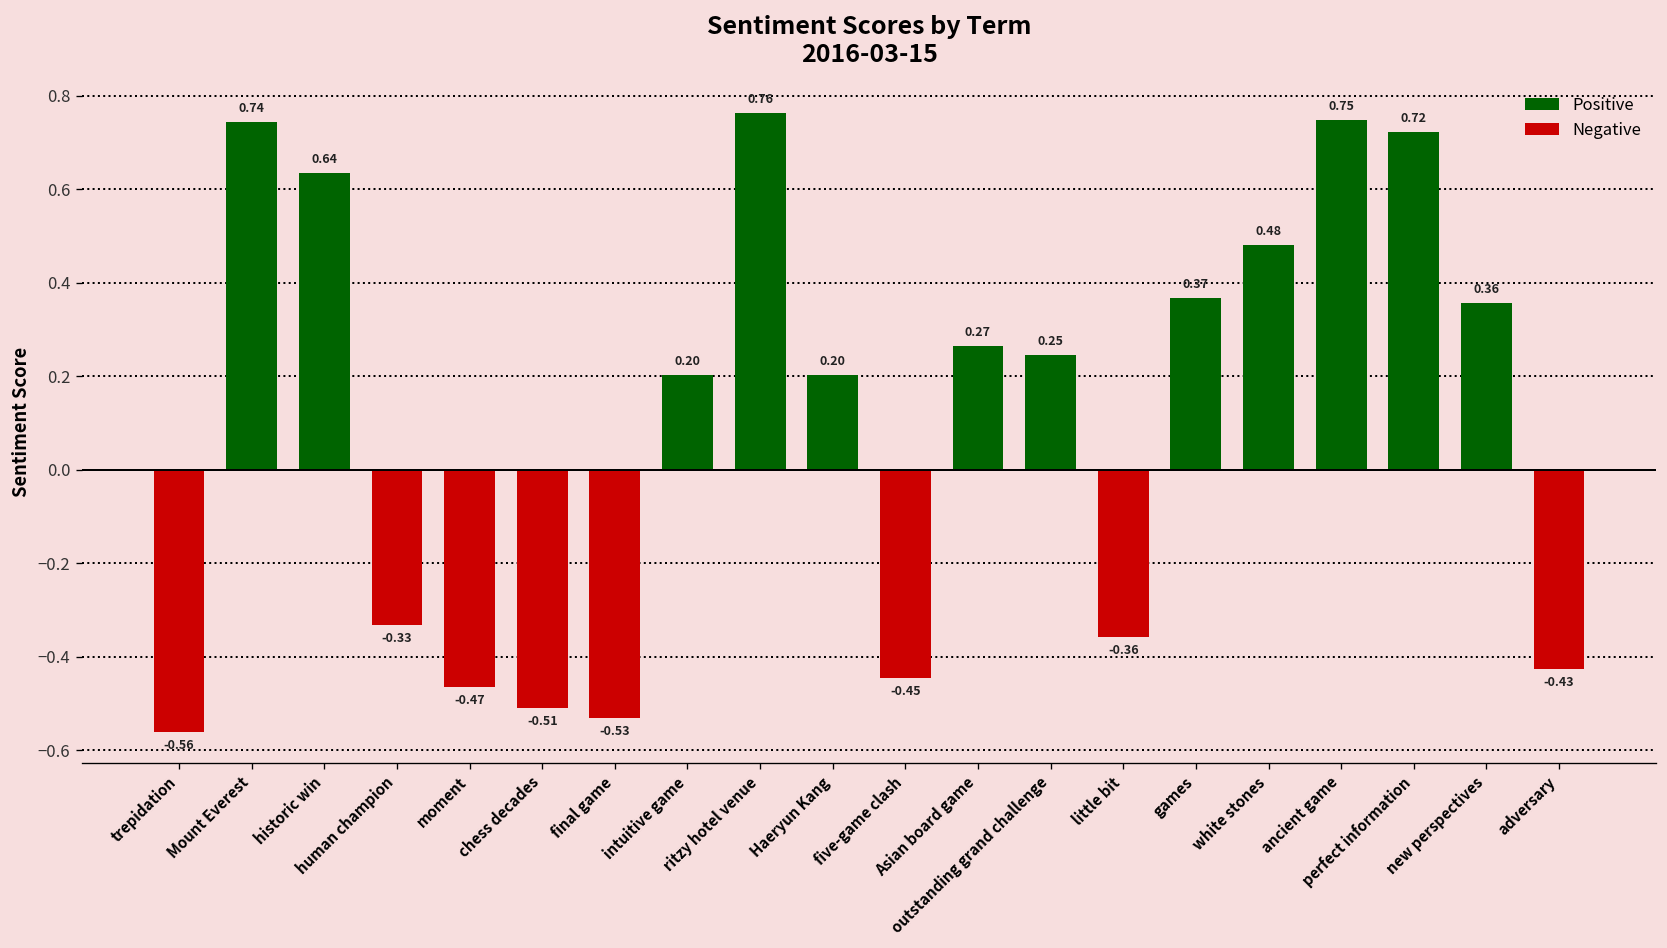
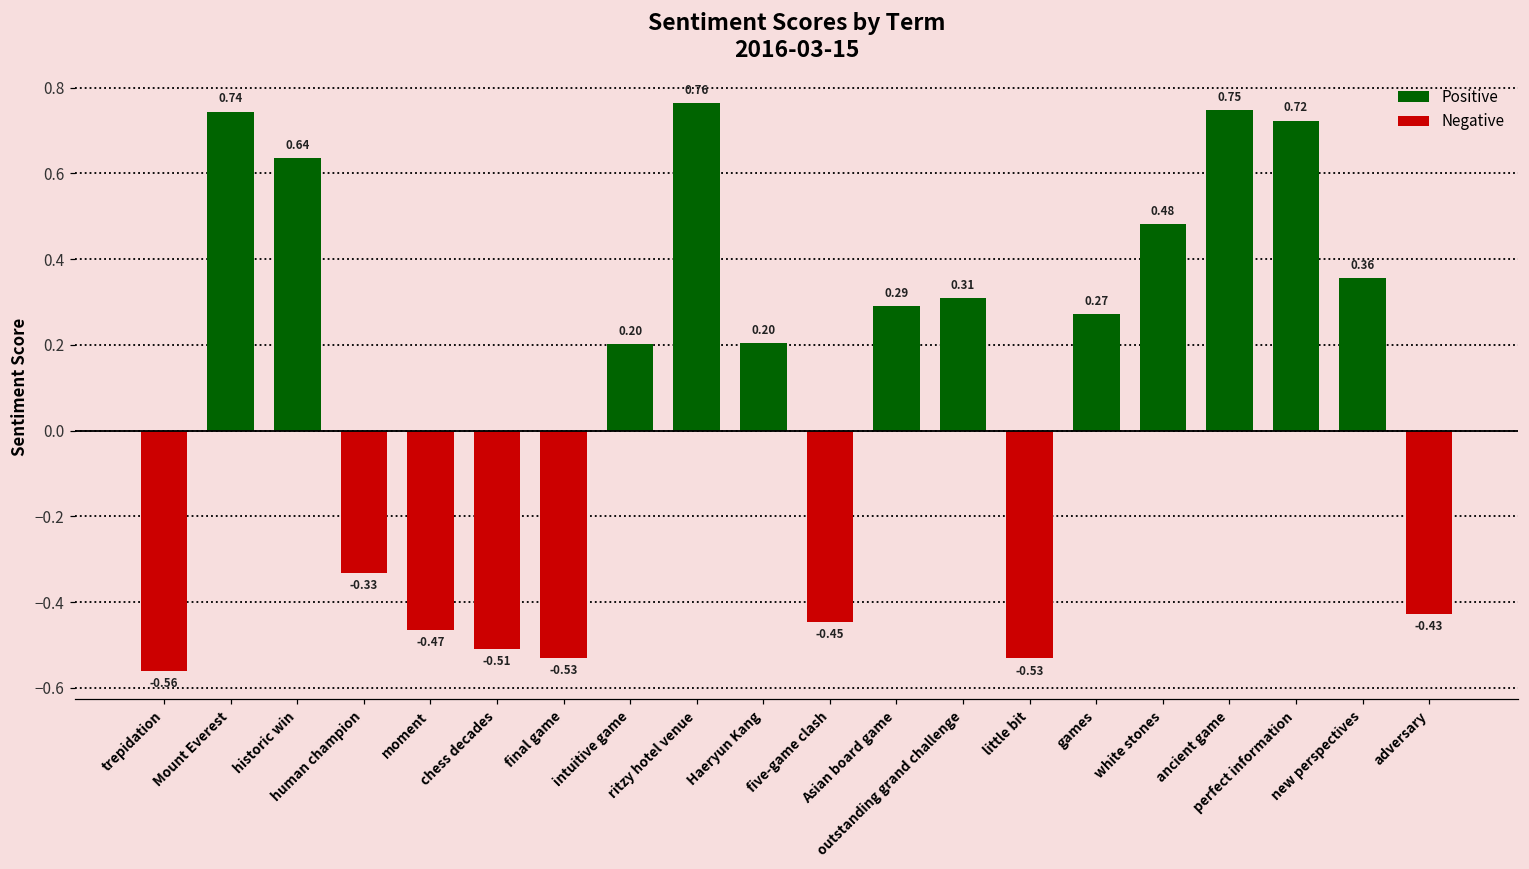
  {
    "trepidation": -0.56,
    "Mount Everest": 0.74,
    "historic win": 0.64,
    "human champion": -0.33,
    "moment": -0.47,
    "chess decades": -0.51,
    "final game": -0.53,
    "intuitive game": 0.20,
    "ritzy hotel venue": 0.76,
    "Haeryun Kang": 0.20,
    "five-game clash": -0.45,
-   "Asian board game": 0.27,
-   "outstanding grand challenge": 0.25,
-   "little bit": -0.36,
-   "games": 0.37,
+   "Asian board game": 0.29,
+   "outstanding grand challenge": 0.31,
+   "little bit": -0.53,
+   "games": 0.27,
    "white stones": 0.48,
    "ancient game": 0.75,
    "perfect information": 0.72,
    "new perspectives": 0.36,
    "adversary": -0.43
  }
